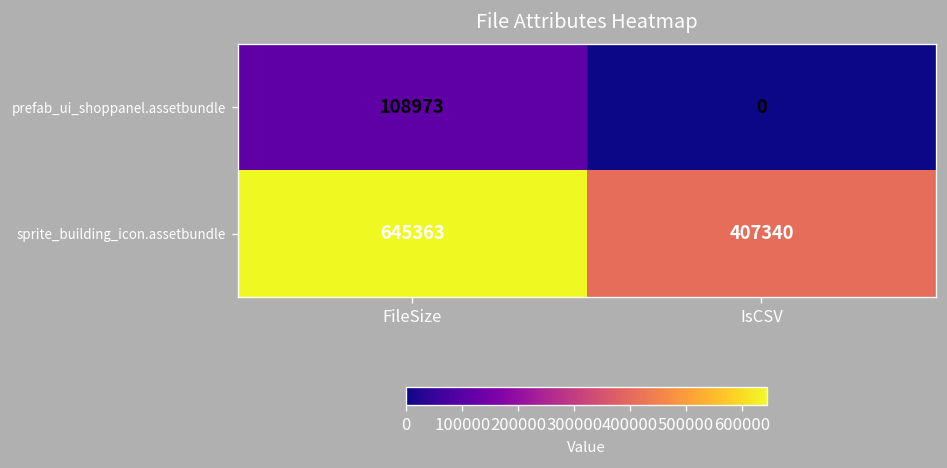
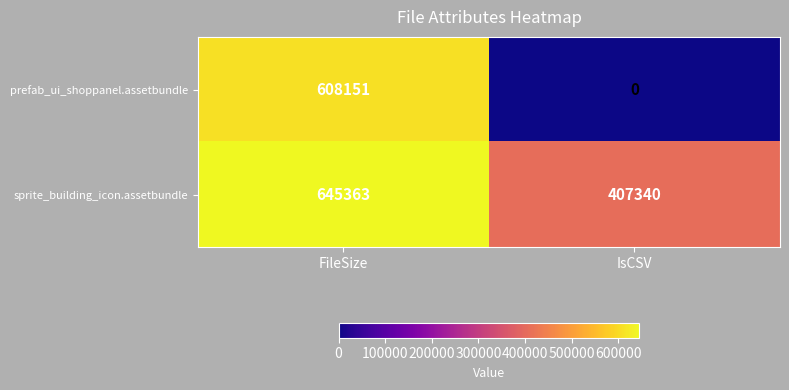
  {
    "prefab_ui_shoppanel.assetbundle": {
-     "FileSize": 108973,
+     "FileSize": 608151,
      "IsCSV": 0
    },
    "sprite_building_icon.assetbundle": {
      "FileSize": 645363,
      "IsCSV": 407340
    }
  }
